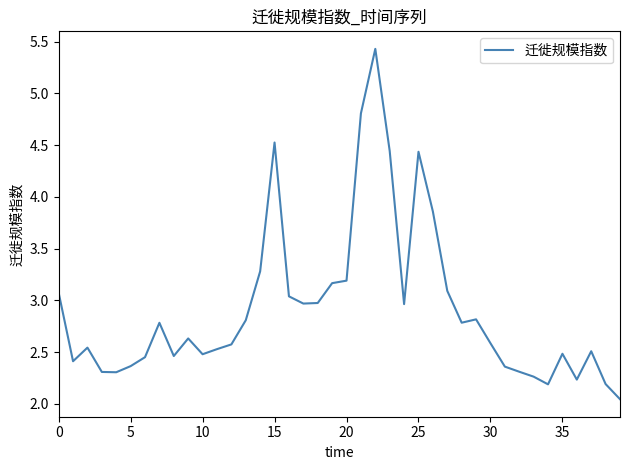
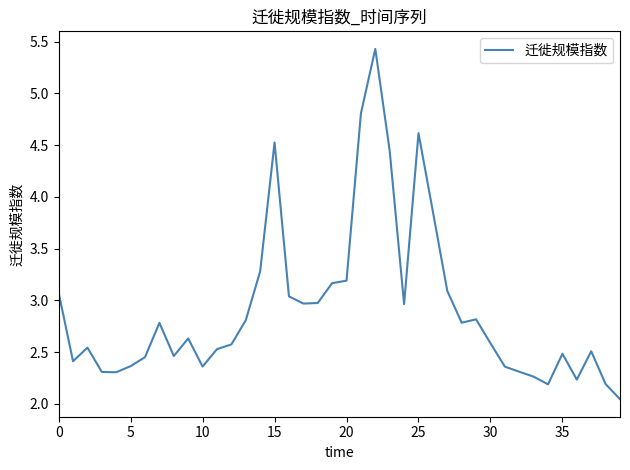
  {
    "0": 3.07,
    "5": 2.37,
-   "10": 2.48,
+   "10": 2.36,
    "15": 4.53,
    "20": 3.19,
-   "25": 4.44,
+   "25": 4.62,
    "30": 2.59,
    "35": 2.48
  }
